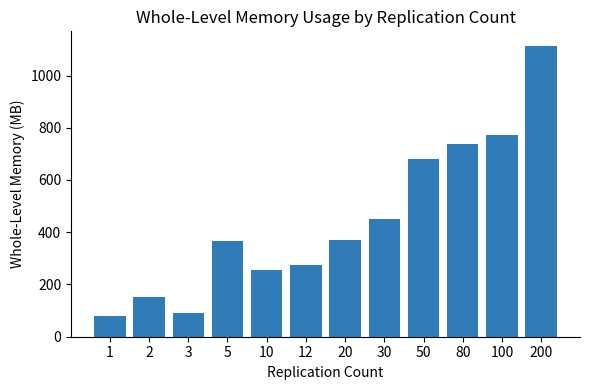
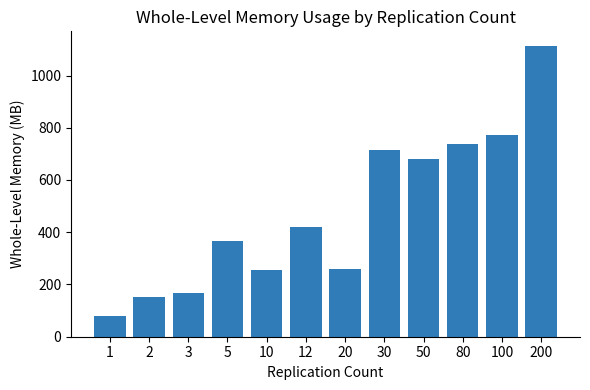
  {
    "1": 80,
    "2": 150,
-   "3": 90,
+   "3": 170,
    "5": 360,
    "10": 260,
-   "12": 270,
-   "20": 370,
-   "30": 450,
+   "12": 420,
+   "20": 260,
+   "30": 710,
    "50": 680,
    "80": 740,
    "100": 770,
    "200": 1110
  }
